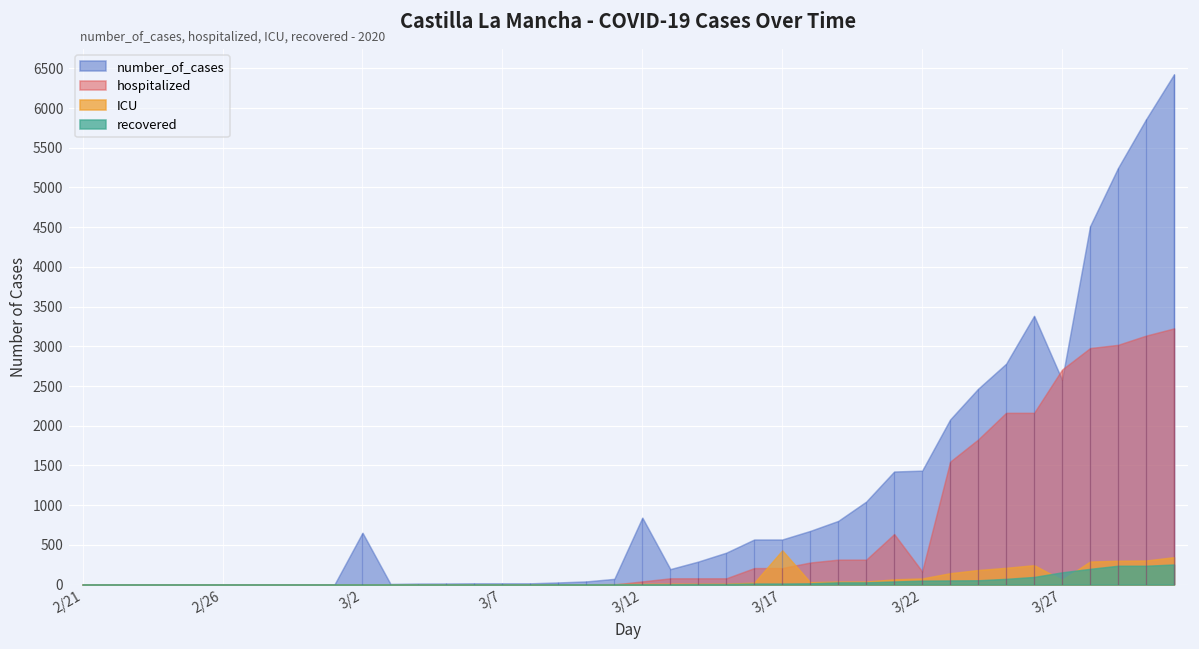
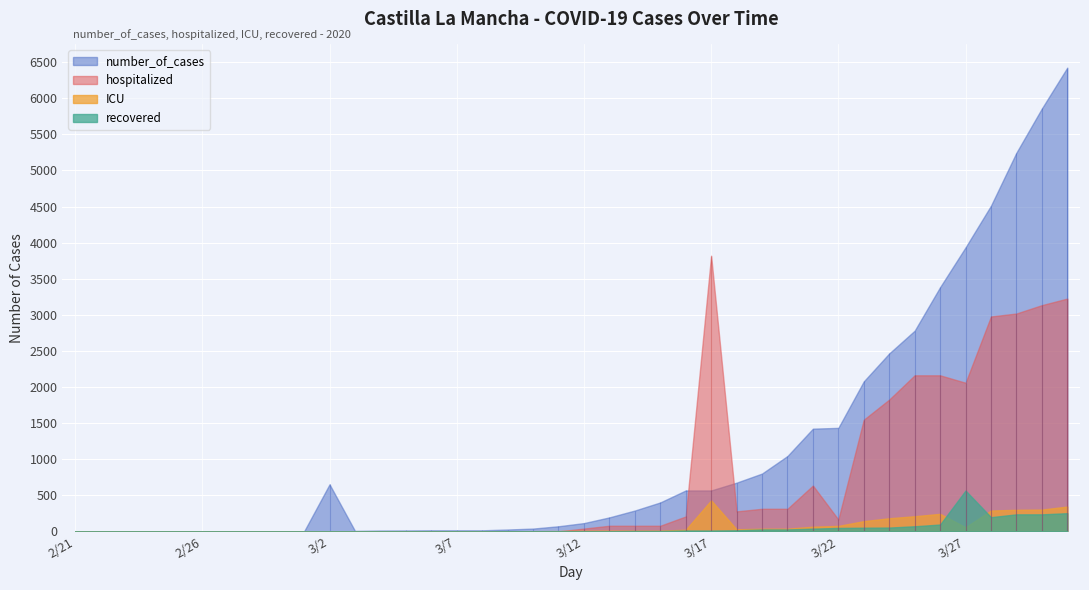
  {
    "number_of_cases": {
      "3/2": 700,
-     "3/12": 800,
+     "3/12": 100,
      "3/17": 600,
      "3/22": 1400,
-     "3/27": 2600
+     "3/27": 3900
    },
    "hospitalized": {
-     "3/17": 200,
+     "3/17": 3800,
      "3/22": 200,
-     "3/27": 2700
+     "3/27": 2100
    },
    "ICU": {
      "3/17": 400,
      "3/27": 100
    },
    "recovered": {
-     "3/27": 200
+     "3/27": 600
    }
  }
